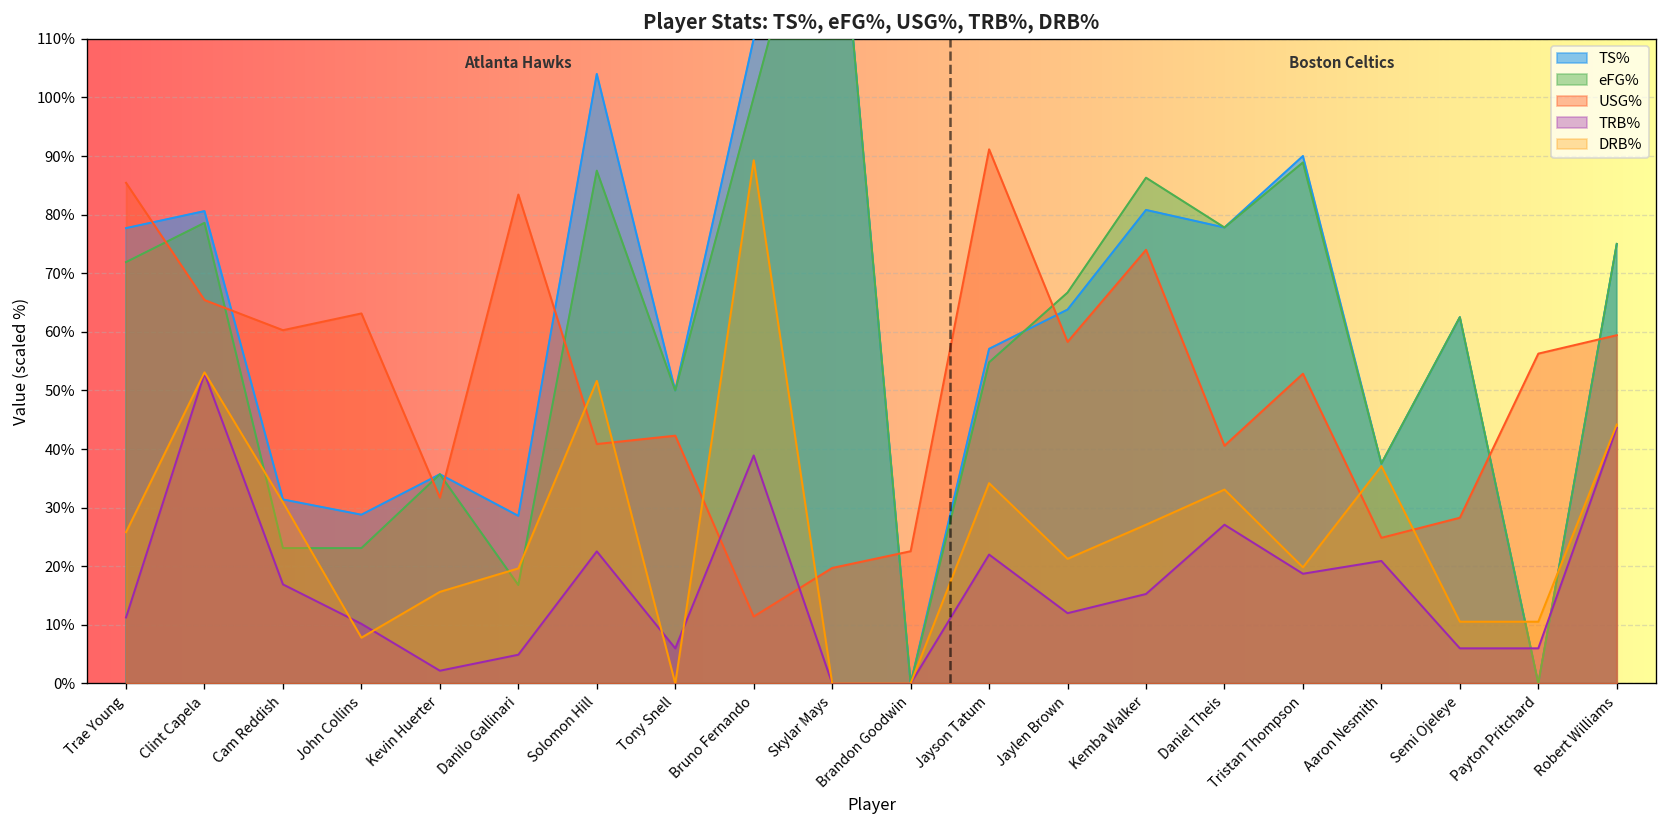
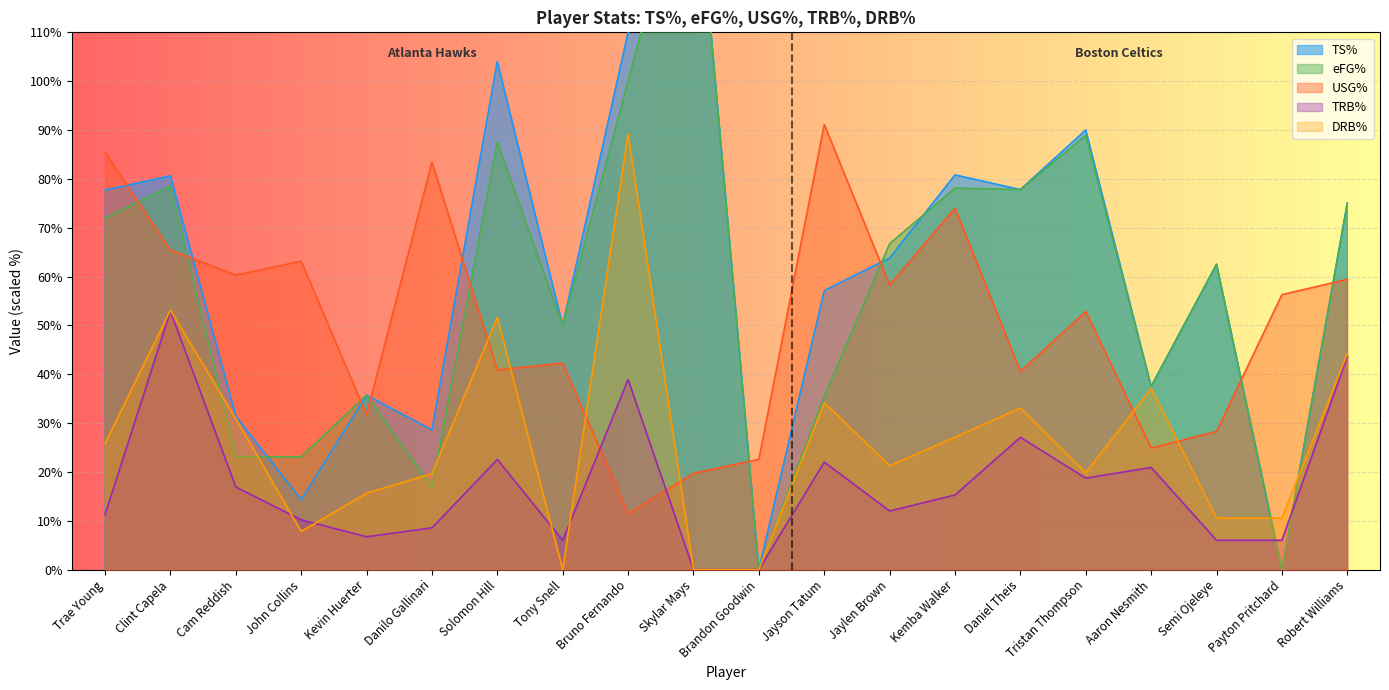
  {
    "TS%": {
      "Trae Young": "78%",
      "Clint Capela": "81%",
-     "John Collins": "29%",
+     "John Collins": "14%",
      "Danilo Gallinari": "29%",
      "Solomon Hill": "104%",
      "Bruno Fernando": "110%",
      "Jayson Tatum": "57%",
      "Jaylen Brown": "64%",
      "Kemba Walker": "81%",
      "Tristan Thompson": "90%"
    },
    "eFG%": {
      "Trae Young": "72%",
      "Clint Capela": "79%",
      "Cam Reddish": "23%",
      "John Collins": "23%",
      "Danilo Gallinari": "17%",
      "Solomon Hill": "88%",
      "Bruno Fernando": "100%",
-     "Jayson Tatum": "55%",
+     "Jayson Tatum": "35%",
      "Jaylen Brown": "67%",
-     "Kemba Walker": "86%",
+     "Kemba Walker": "78%",
      "Tristan Thompson": "89%"
    },
    "TRB%": {
      "Trae Young": "11%",
      "Cam Reddish": "17%",
      "John Collins": "10%",
-     "Kevin Huerter": "2%",
-     "Danilo Gallinari": "5%",
+     "Kevin Huerter": "7%",
+     "Danilo Gallinari": "9%",
      "Solomon Hill": "23%",
      "Tony Snell": "6%",
      "Bruno Fernando": "39%",
      "Jayson Tatum": "22%",
      "Jaylen Brown": "12%",
      "Kemba Walker": "15%",
      "Daniel Theis": "27%",
      "Tristan Thompson": "19%",
      "Aaron Nesmith": "21%",
      "Semi Ojeleye": "6%",
      "Payton Pritchard": "6%",
      "Robert Williams": "44%"
    }
  }
